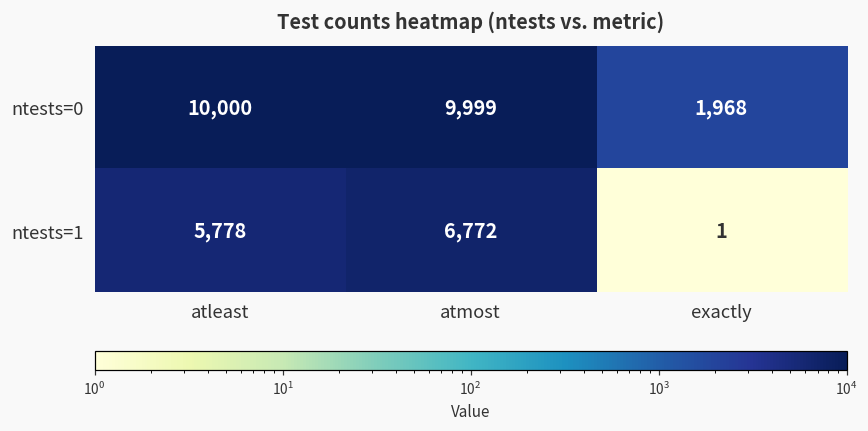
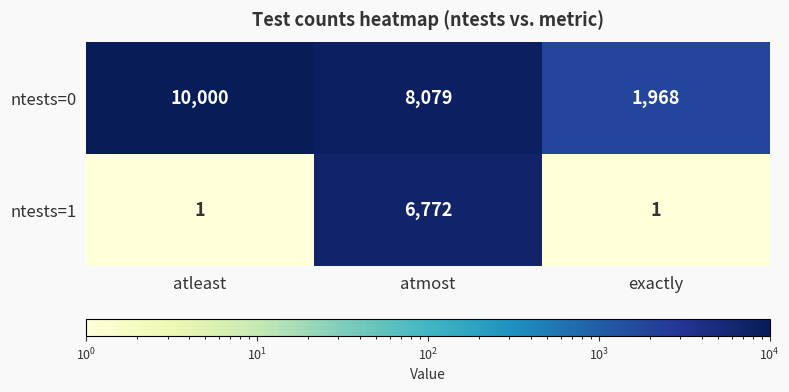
  {
    "ntests=0": {
      "atleast": "10,000",
-     "atmost": "9,999",
+     "atmost": "8,079",
      "exactly": "1,968"
    },
    "ntests=1": {
-     "atleast": "5,778",
+     "atleast": "1",
      "atmost": "6,772",
      "exactly": "1"
    }
  }
